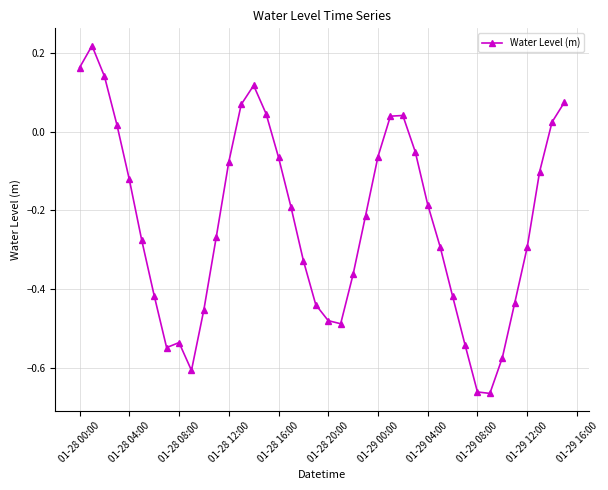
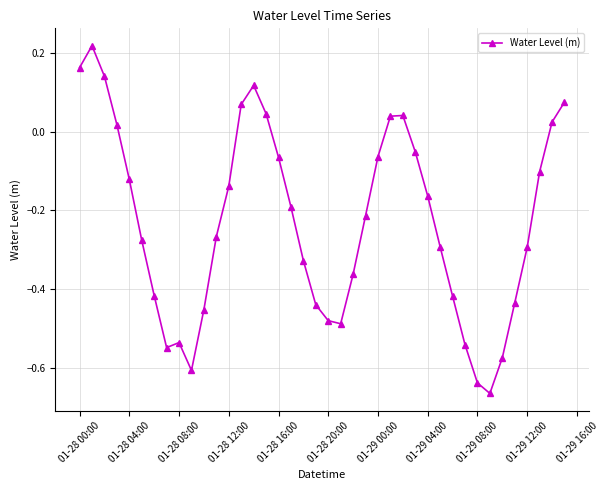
  {
    "01-28 00:00": 0.16,
    "01-28 04:00": -0.12,
    "01-28 08:00": -0.54,
-   "01-28 12:00": -0.08,
+   "01-28 12:00": -0.14,
    "01-28 16:00": -0.07,
    "01-28 20:00": -0.48,
    "01-29 00:00": -0.06,
-   "01-29 04:00": -0.19,
-   "01-29 08:00": -0.66,
+   "01-29 04:00": -0.16,
+   "01-29 08:00": -0.64,
    "01-29 12:00": -0.29
  }
